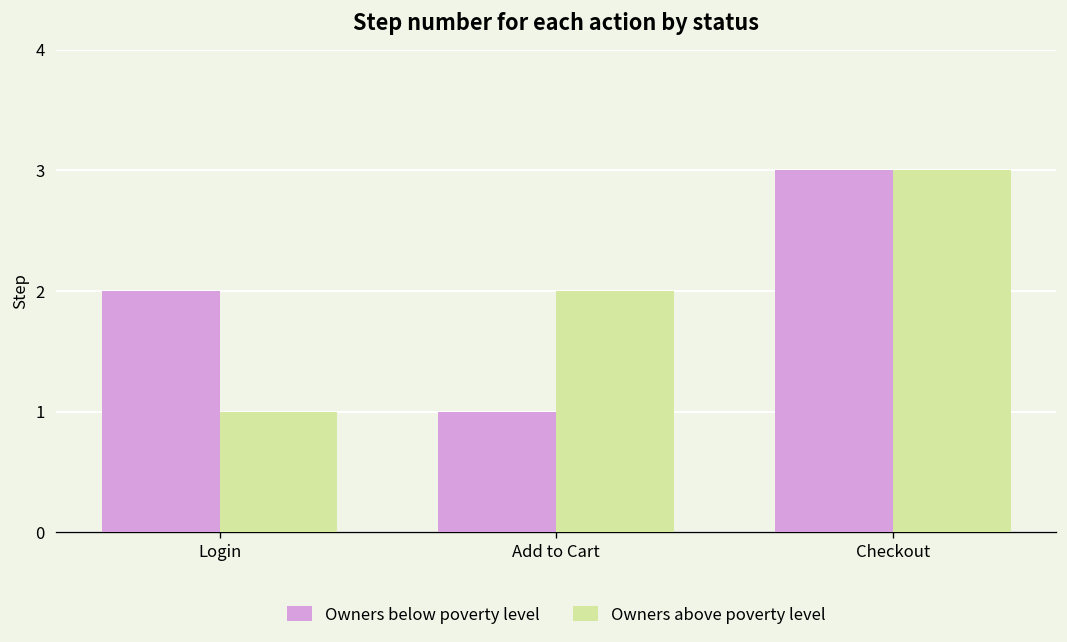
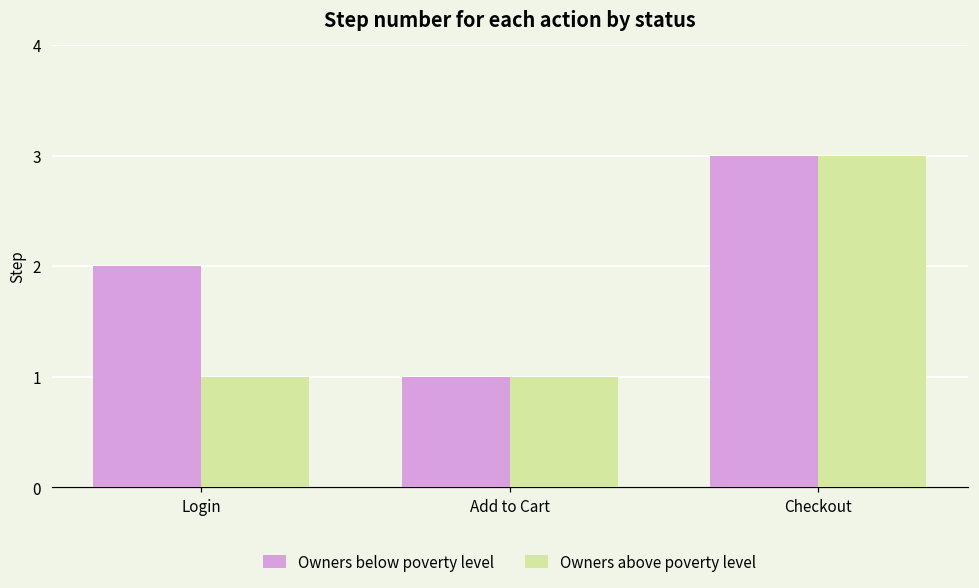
  {
    "Owners below poverty level": {
      "Login": 2,
      "Add to Cart": 1,
      "Checkout": 3
    },
    "Owners above poverty level": {
      "Login": 1,
-     "Add to Cart": 2,
+     "Add to Cart": 1,
      "Checkout": 3
    }
  }
